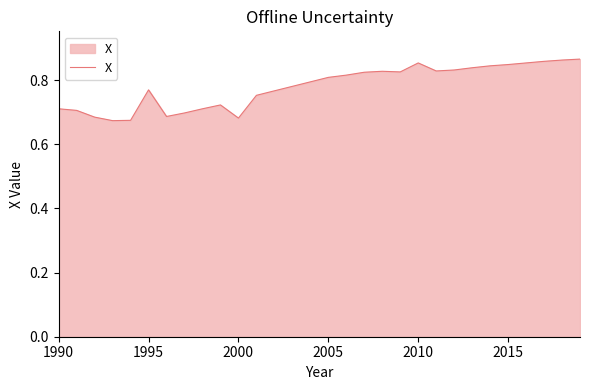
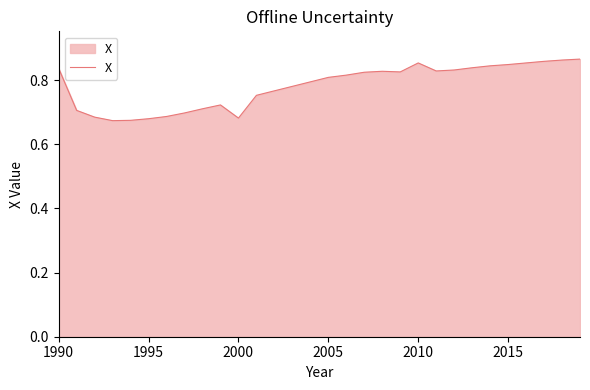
  {
-   "1990": 0.71,
-   "1995": 0.77,
+   "1990": 0.84,
+   "1995": 0.68,
    "2000": 0.68,
    "2005": 0.81,
    "2010": 0.85,
    "2015": 0.85
  }
